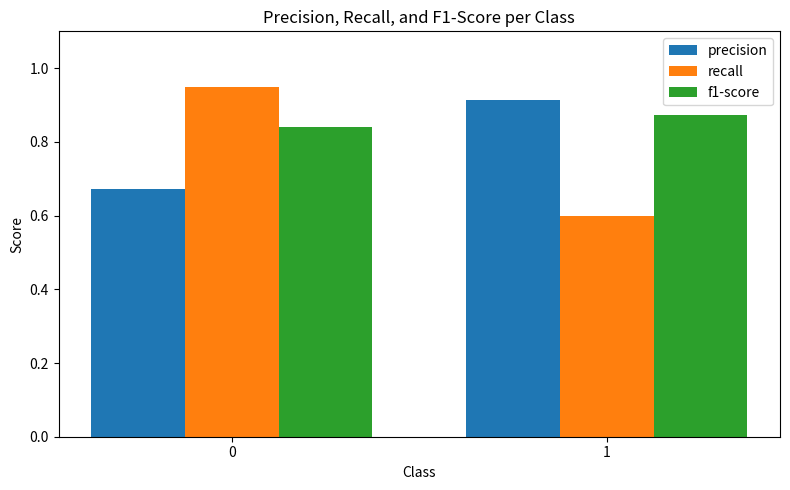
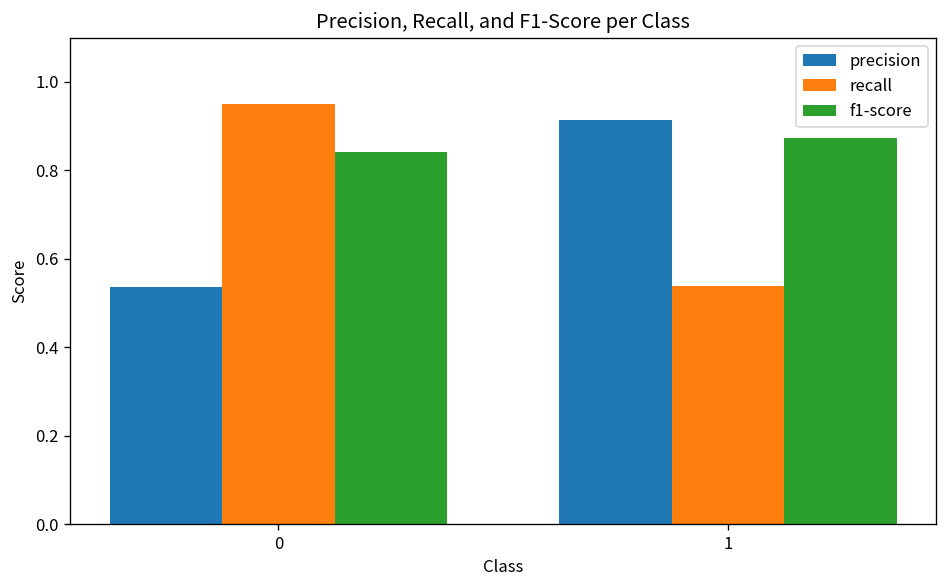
  {
    "precision": {
-     "0": 0.67,
+     "0": 0.54,
      "1": 0.91
    },
    "recall": {
      "0": 0.95,
-     "1": 0.60
+     "1": 0.54
    },
    "f1-score": {
      "0": 0.84,
      "1": 0.87
    }
  }
